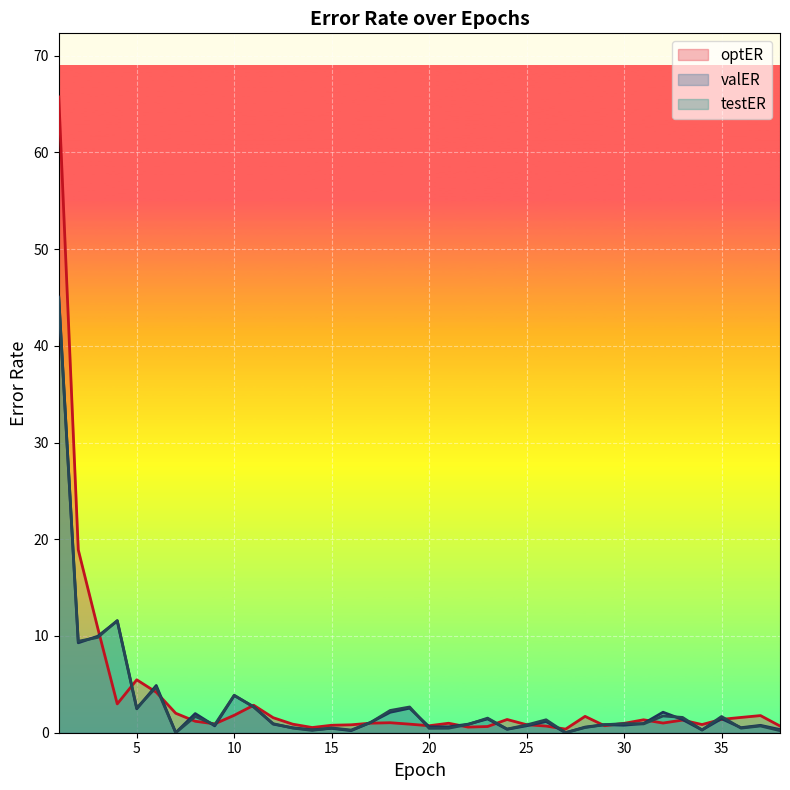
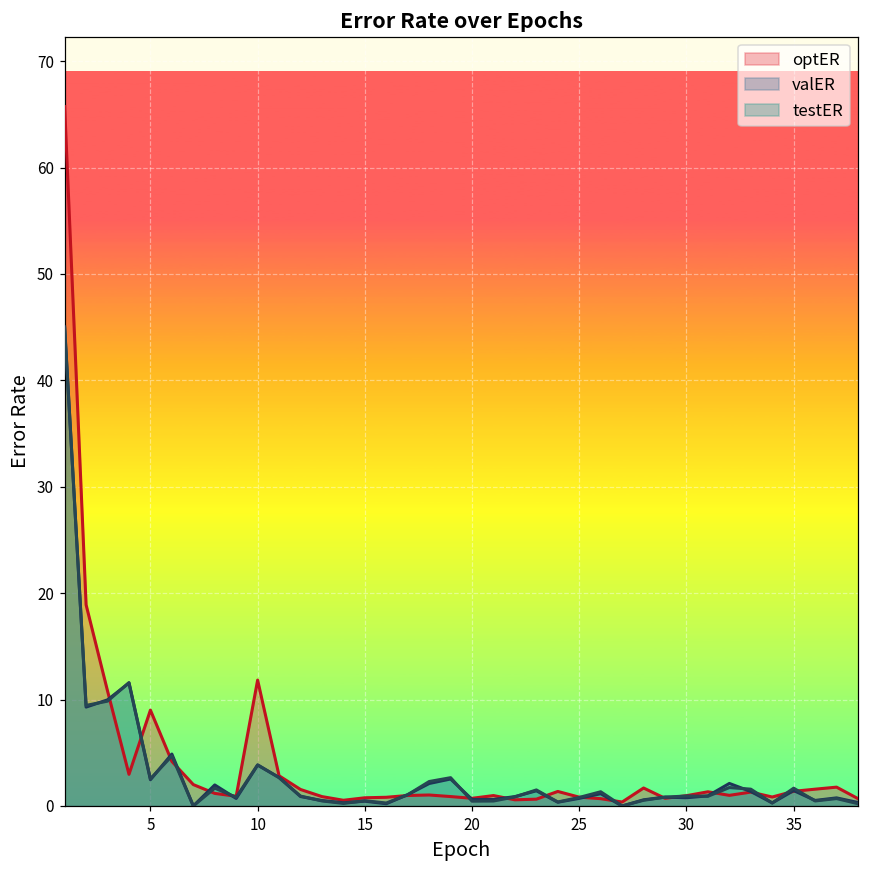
  {
    "optER": {
-     "5": 5,
-     "10": 2,
+     "5": 9,
+     "10": 12,
      "15": 1
    }
  }
